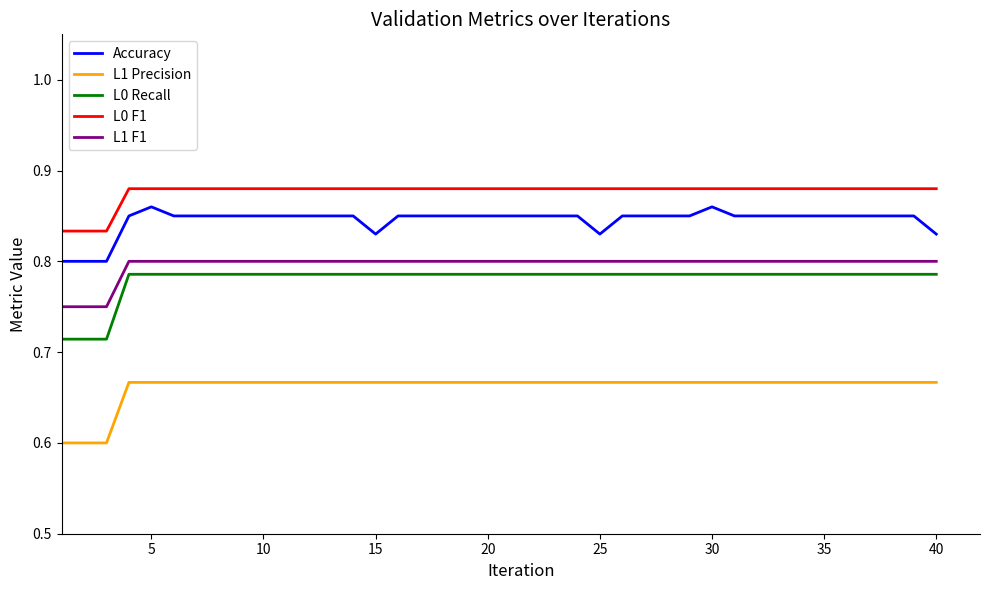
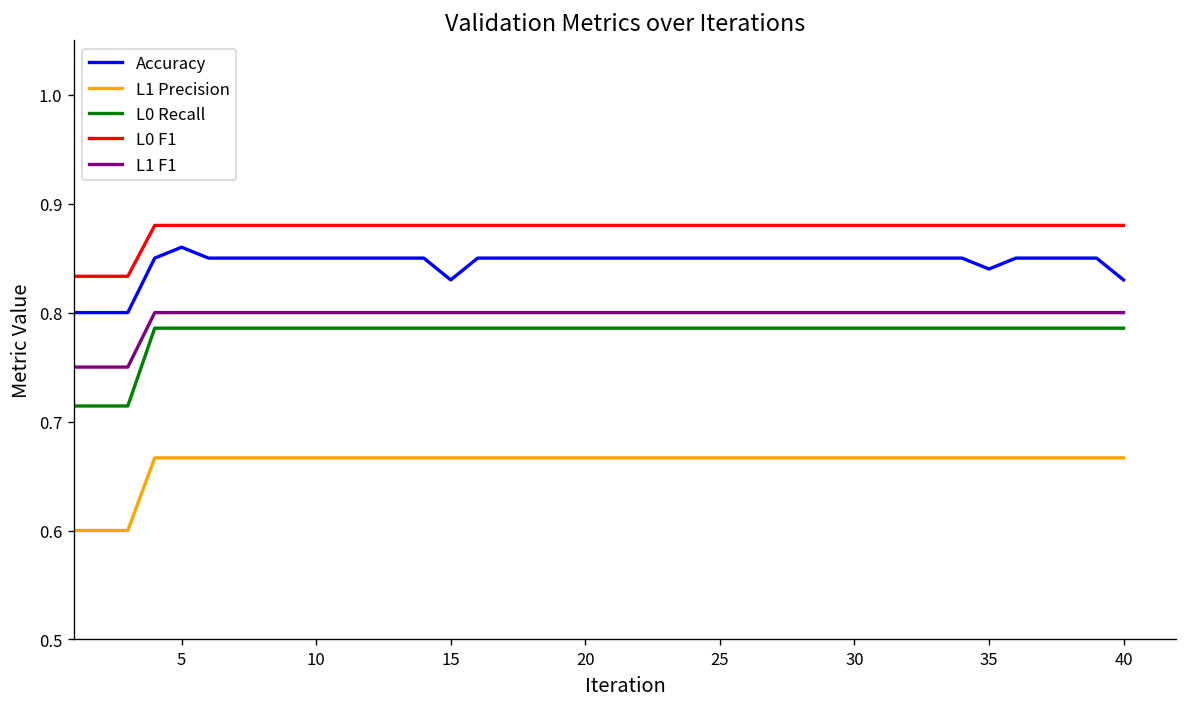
  {
    "Accuracy": {
      "5": 0.86,
      "10": 0.85,
      "15": 0.83,
      "20": 0.85,
-     "25": 0.83,
-     "30": 0.86,
-     "35": 0.85,
+     "25": 0.85,
+     "30": 0.85,
+     "35": 0.84,
      "40": 0.83
    },
    "L1 Precision": {
      "5": 0.67,
      "10": 0.67,
      "15": 0.67,
      "20": 0.67,
      "25": 0.67,
      "30": 0.67,
      "35": 0.67,
      "40": 0.67
    },
    "L0 Recall": {
      "5": 0.79,
      "10": 0.79,
      "15": 0.79,
      "20": 0.79,
      "25": 0.79,
      "30": 0.79,
      "35": 0.79,
      "40": 0.79
    },
    "L0 F1": {
      "5": 0.88,
      "10": 0.88,
      "15": 0.88,
      "20": 0.88,
      "25": 0.88,
      "30": 0.88,
      "35": 0.88,
      "40": 0.88
    },
    "L1 F1": {
      "5": 0.80,
      "10": 0.80,
      "15": 0.80,
      "20": 0.80,
      "25": 0.80,
      "30": 0.80,
      "35": 0.80,
      "40": 0.80
    }
  }
